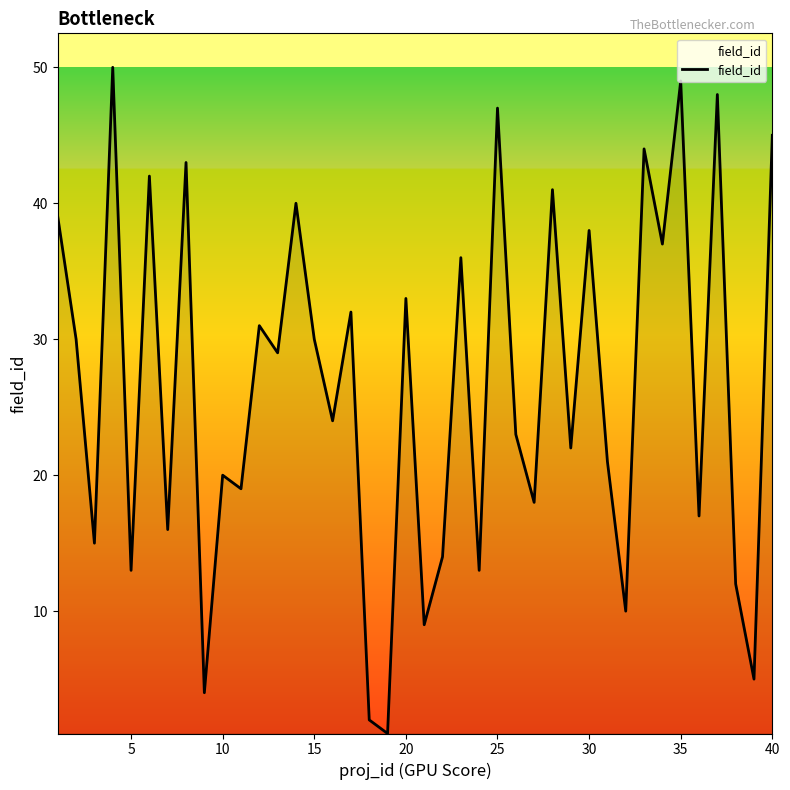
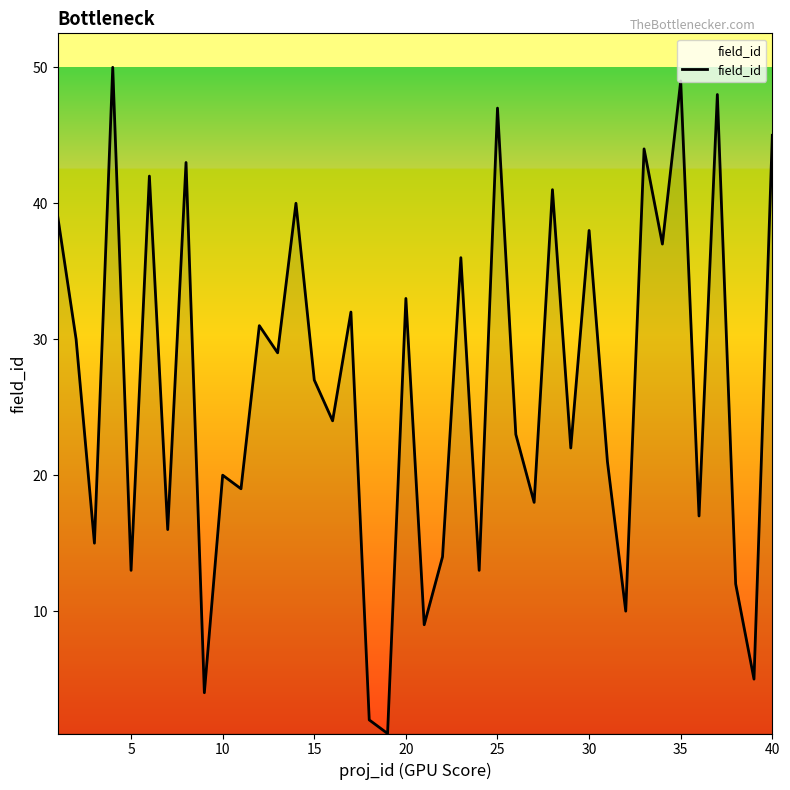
  {
    "5": 13,
    "10": 20,
-   "15": 30,
+   "15": 27,
    "20": 33,
    "25": 47,
    "30": 38,
    "40": 45
  }
